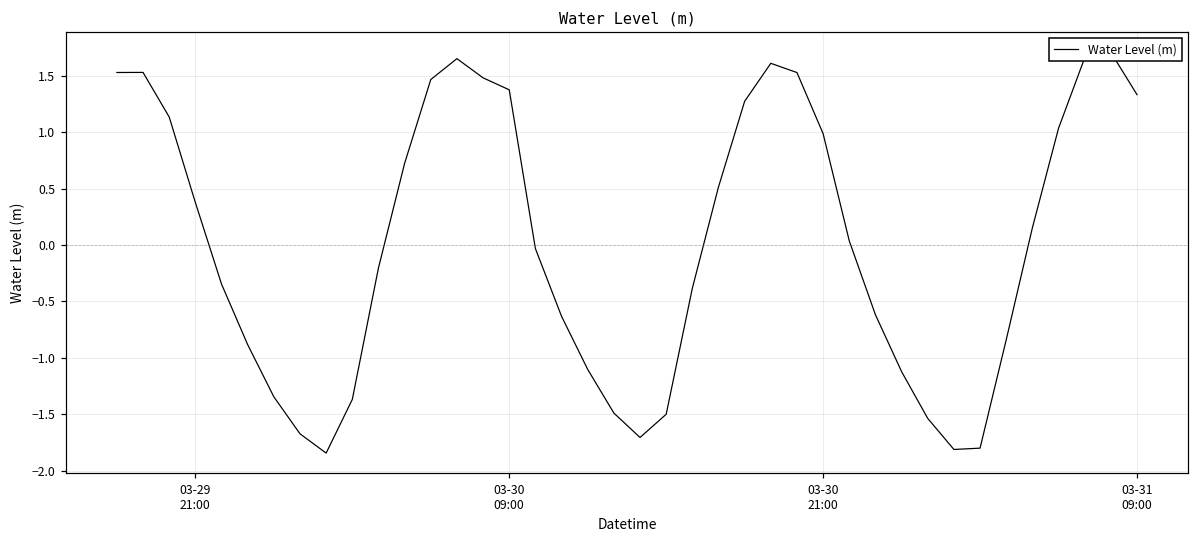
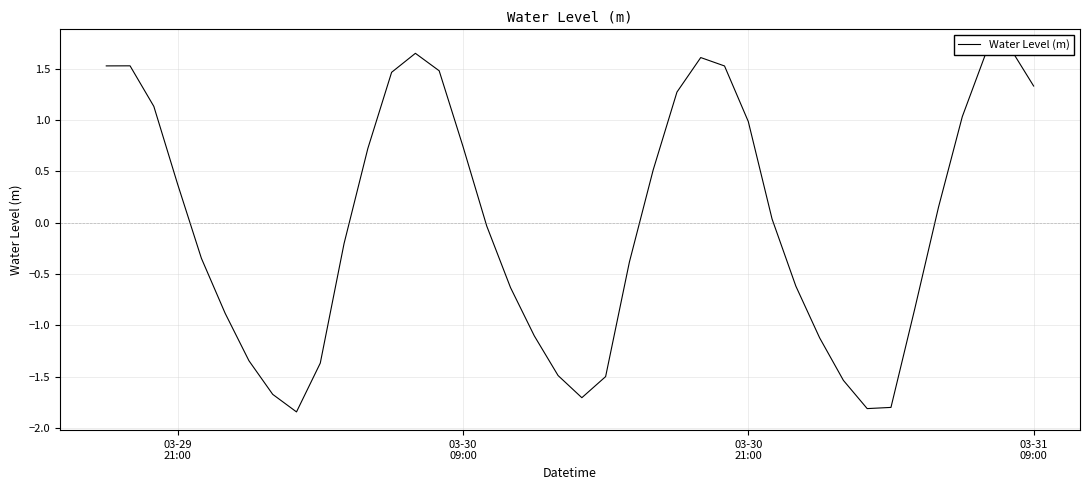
  {
    "03-29 21:00": 0.38,
-   "03-30 09:00": 1.38,
+   "03-30 09:00": 0.74,
    "03-30 21:00": 0.99,
    "03-31 09:00": 1.33
  }
